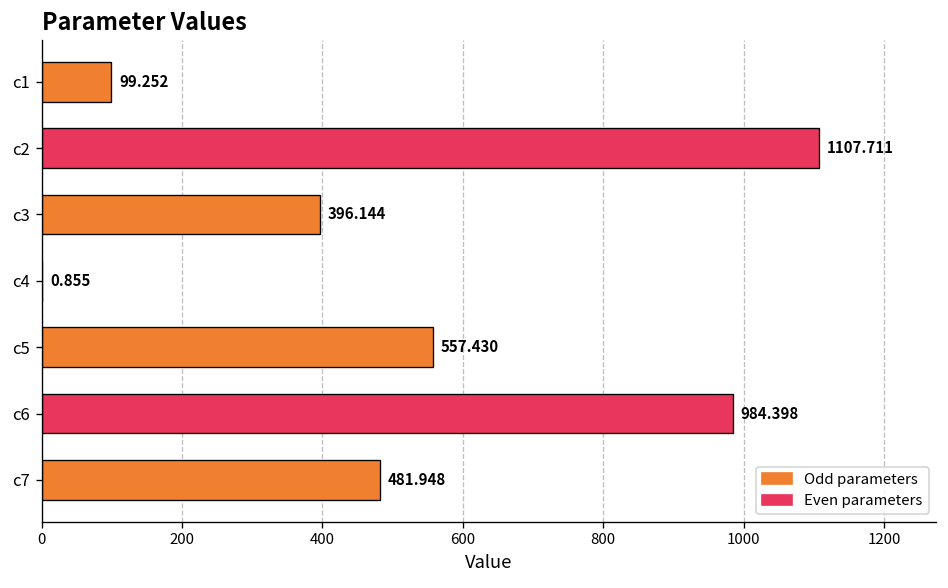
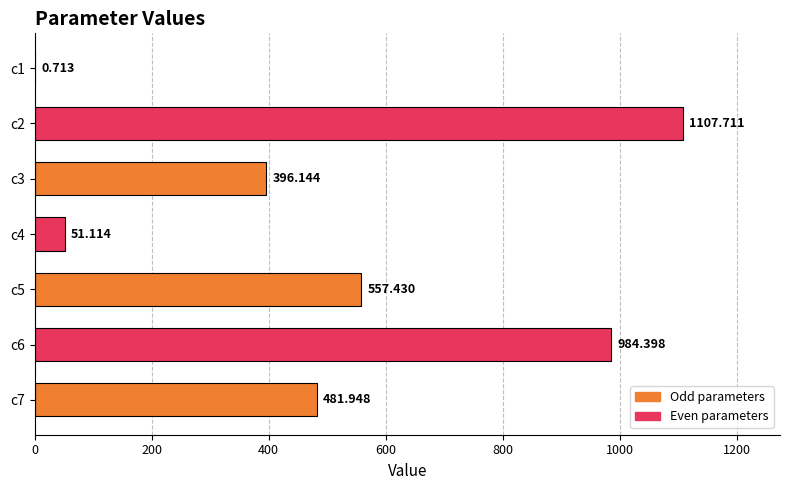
  {
-   "c1": 99.252,
+   "c1": 0.713,
    "c2": 1107.711,
    "c3": 396.144,
-   "c4": 0.855,
+   "c4": 51.114,
    "c5": 557.430,
    "c6": 984.398,
    "c7": 481.948
  }
